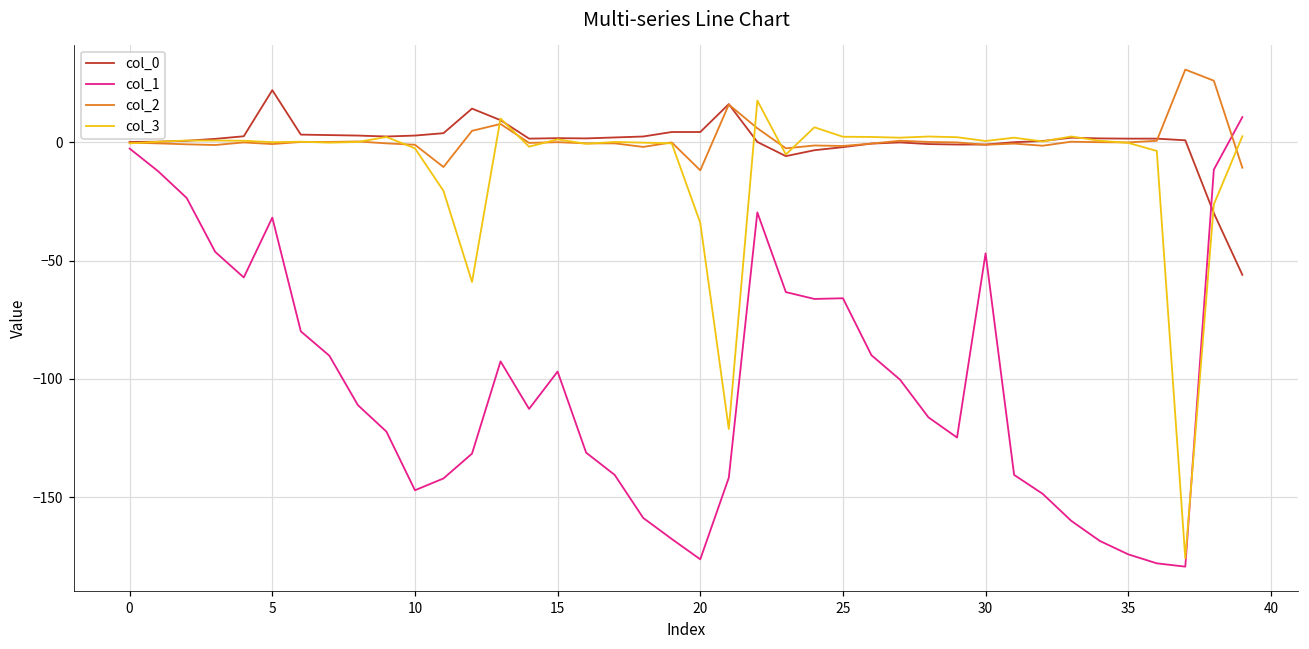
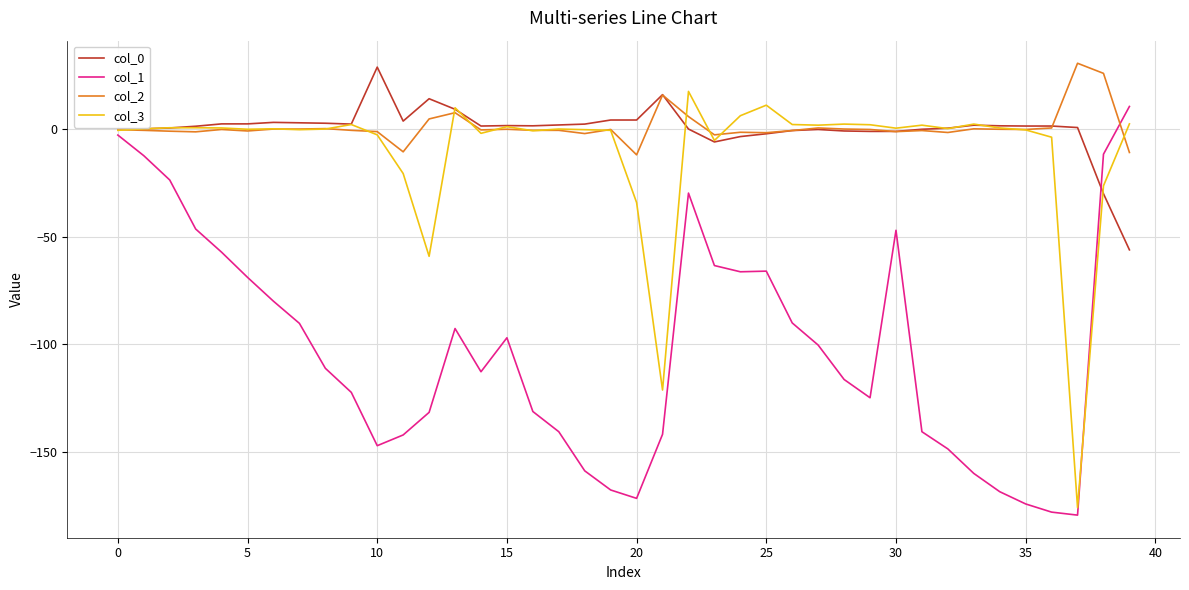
  {
    "col_0": {
-     "5": 22,
-     "10": 3,
+     "5": 3,
+     "10": 29,
      "20": 4,
      "35": 2
    },
    "col_1": {
      "0": -3,
-     "5": -32,
+     "5": -69,
      "10": -147,
      "15": -97,
-     "20": -176,
+     "20": -172,
      "25": -66,
      "30": -47,
      "35": -174
    },
    "col_2": {
      "10": -1,
      "15": 0,
      "20": -12
    },
    "col_3": {
      "10": -3,
      "20": -34,
-     "25": 2,
+     "25": 11,
      "30": 1
    }
  }
